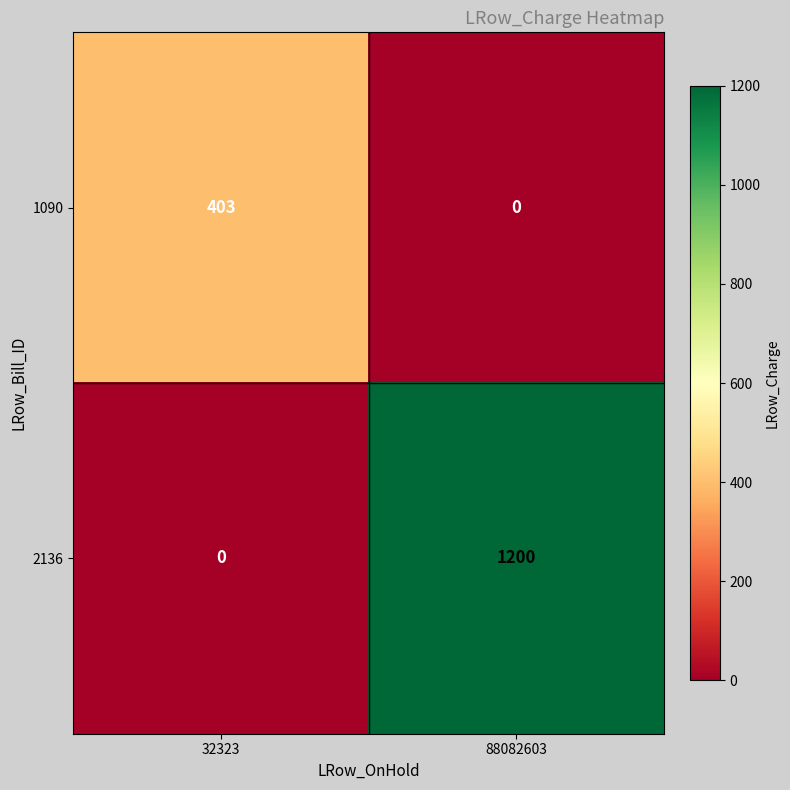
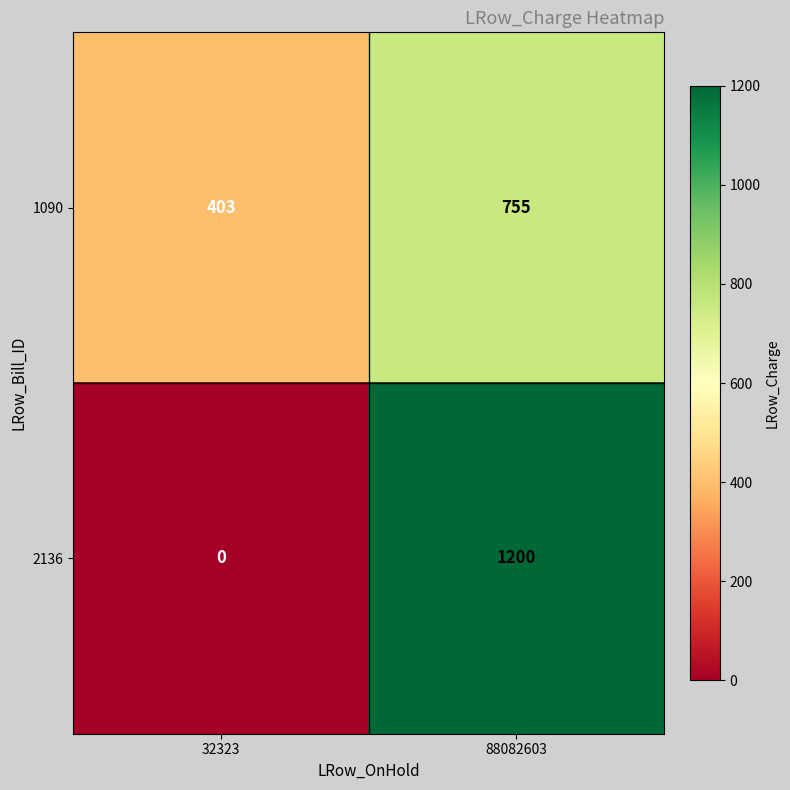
  {
    "1090": {
      "32323": 403,
-     "88082603": 0
+     "88082603": 755
    },
    "2136": {
      "32323": 0,
      "88082603": 1200
    }
  }
